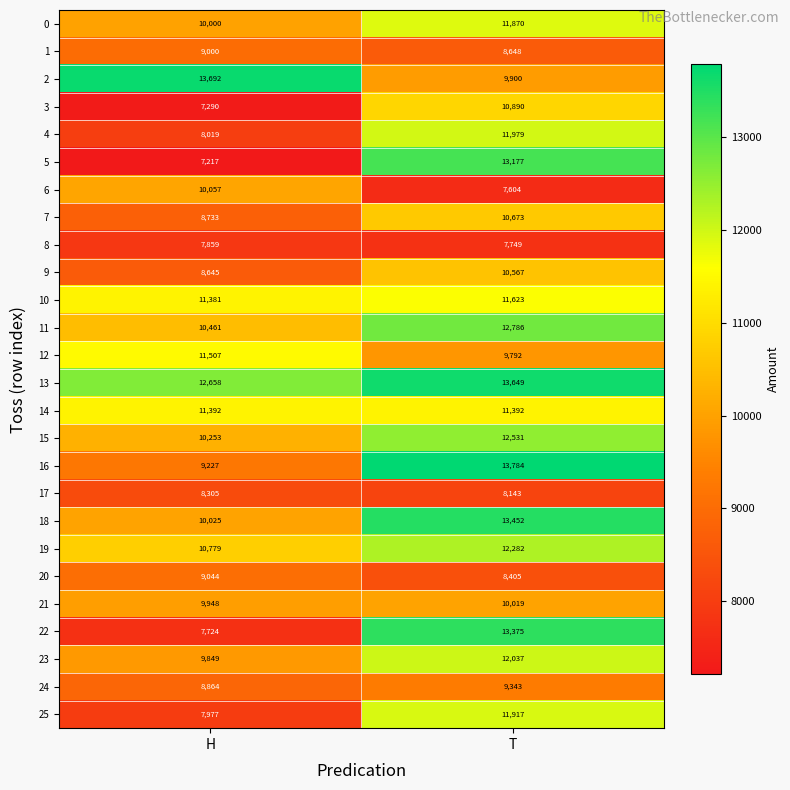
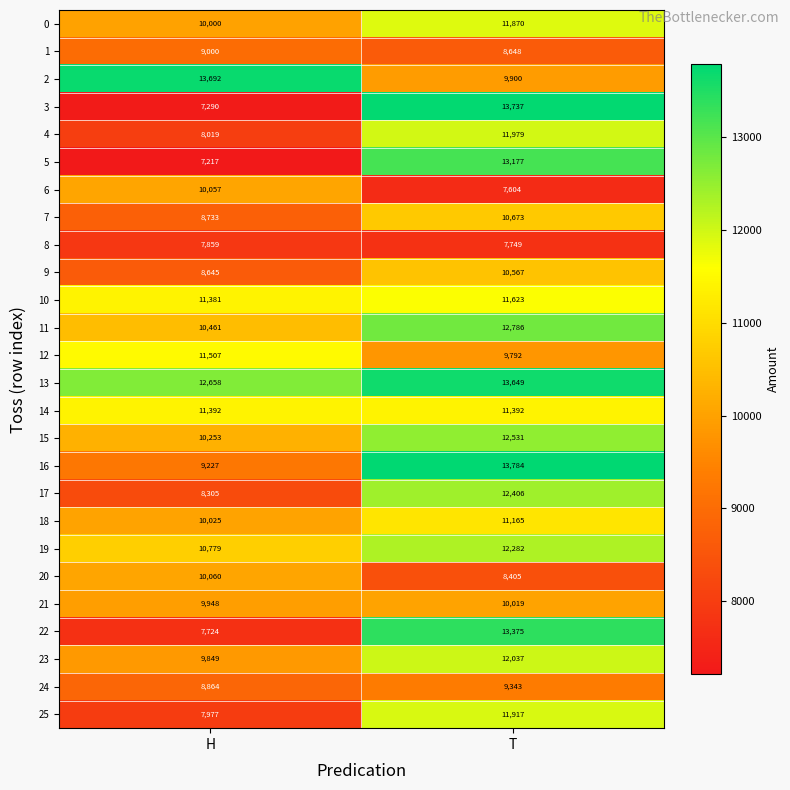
  {
    "0": {
      "H": "10,000",
      "T": "11,870"
    },
    "1": {
      "H": "9,000",
      "T": "8,648"
    },
    "2": {
      "H": "13,692",
      "T": "9,900"
    },
    "3": {
      "H": "7,290",
-     "T": "10,890"
+     "T": "13,737"
    },
    "4": {
      "H": "8,019",
      "T": "11,979"
    },
    "5": {
      "H": "7,217",
      "T": "13,177"
    },
    "6": {
      "H": "10,057",
      "T": "7,604"
    },
    "7": {
      "H": "8,733",
      "T": "10,673"
    },
    "8": {
      "H": "7,859",
      "T": "7,749"
    },
    "9": {
      "H": "8,645",
      "T": "10,567"
    },
    "10": {
      "H": "11,381",
      "T": "11,623"
    },
    "11": {
      "H": "10,461",
      "T": "12,786"
    },
    "12": {
      "H": "11,507",
      "T": "9,792"
    },
    "13": {
      "H": "12,658",
      "T": "13,649"
    },
    "14": {
      "H": "11,392",
      "T": "11,392"
    },
    "15": {
      "H": "10,253",
      "T": "12,531"
    },
    "16": {
      "H": "9,227",
      "T": "13,784"
    },
    "17": {
      "H": "8,305",
-     "T": "8,143"
+     "T": "12,406"
    },
    "18": {
      "H": "10,025",
-     "T": "13,452"
+     "T": "11,165"
    },
    "19": {
      "H": "10,779",
      "T": "12,282"
    },
    "20": {
-     "H": "9,044",
+     "H": "10,060",
      "T": "8,405"
    },
    "21": {
      "H": "9,948",
      "T": "10,019"
    },
    "22": {
      "H": "7,724",
      "T": "13,375"
    },
    "23": {
      "H": "9,849",
      "T": "12,037"
    },
    "24": {
      "H": "8,864",
      "T": "9,343"
    },
    "25": {
      "H": "7,977",
      "T": "11,917"
    }
  }
